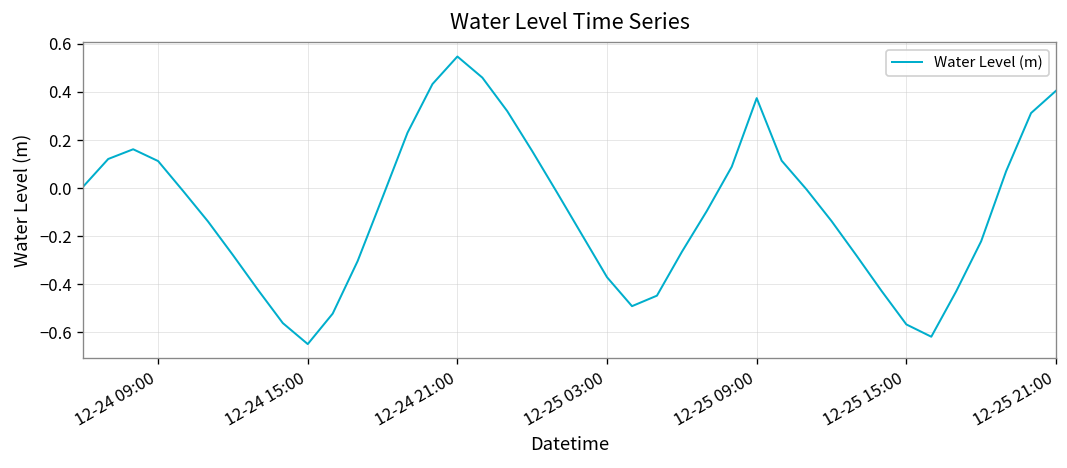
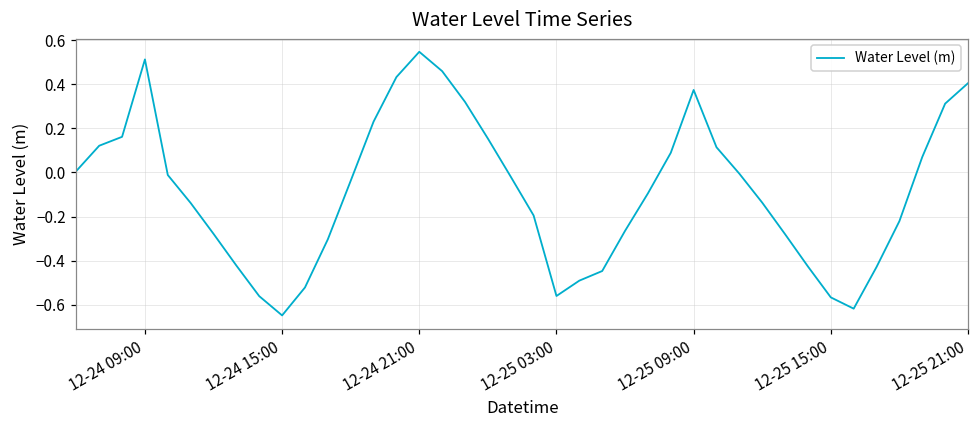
  {
-   "12-24 09:00": 0.11,
+   "12-24 09:00": 0.51,
    "12-24 15:00": -0.65,
    "12-24 21:00": 0.55,
-   "12-25 03:00": -0.37,
+   "12-25 03:00": -0.56,
    "12-25 09:00": 0.37,
    "12-25 15:00": -0.57,
    "12-25 21:00": 0.41
  }
